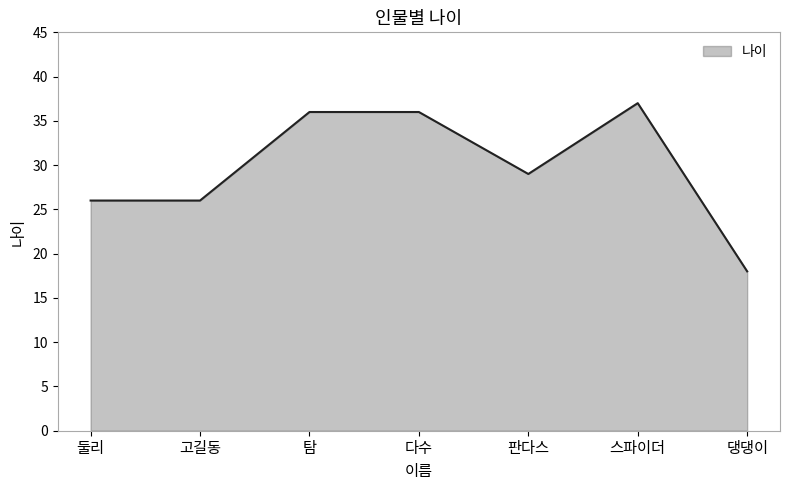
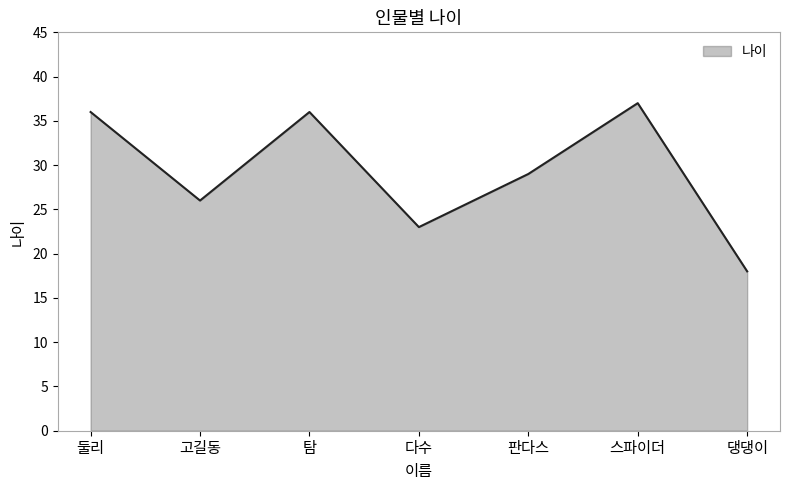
  {
-   "둘리": 26,
+   "둘리": 36,
    "고길동": 26,
    "탐": 36,
-   "다수": 36,
+   "다수": 23,
    "판다스": 29,
    "스파이더": 37,
    "댕댕이": 18
  }
